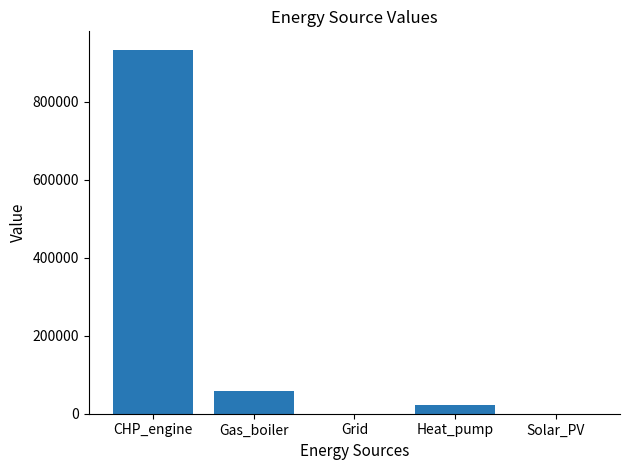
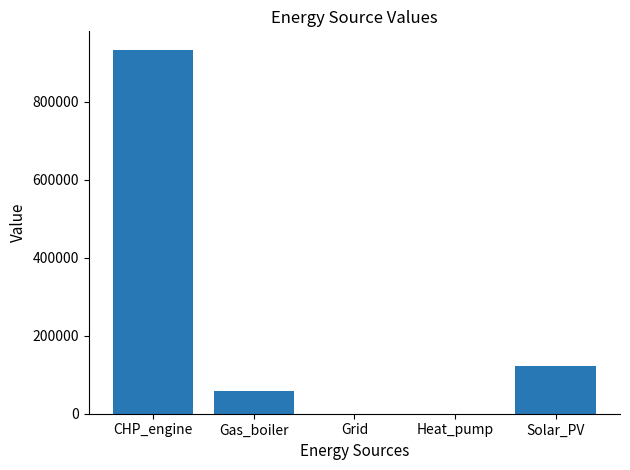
  {
    "CHP_engine": 930000,
    "Gas_boiler": 60000,
    "Grid": 0,
-   "Heat_pump": 20000,
-   "Solar_PV": 0
+   "Heat_pump": 0,
+   "Solar_PV": 120000
  }
